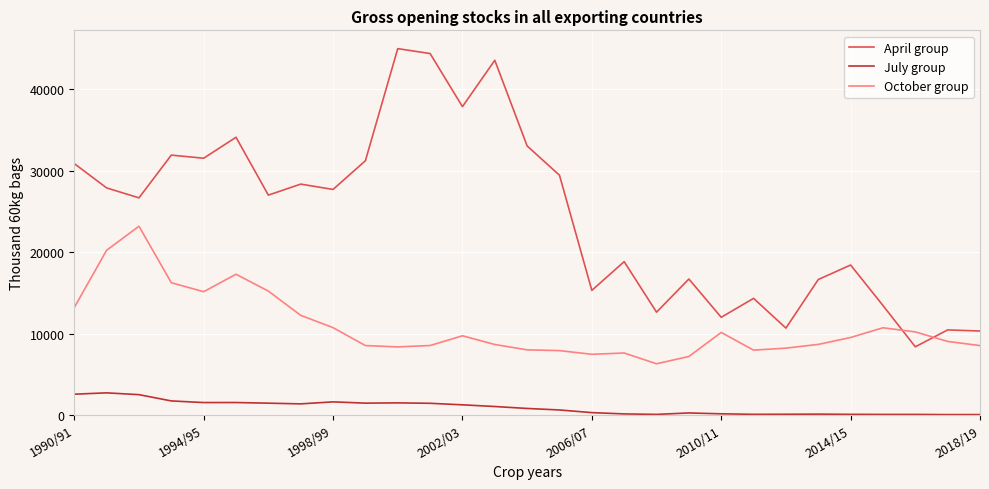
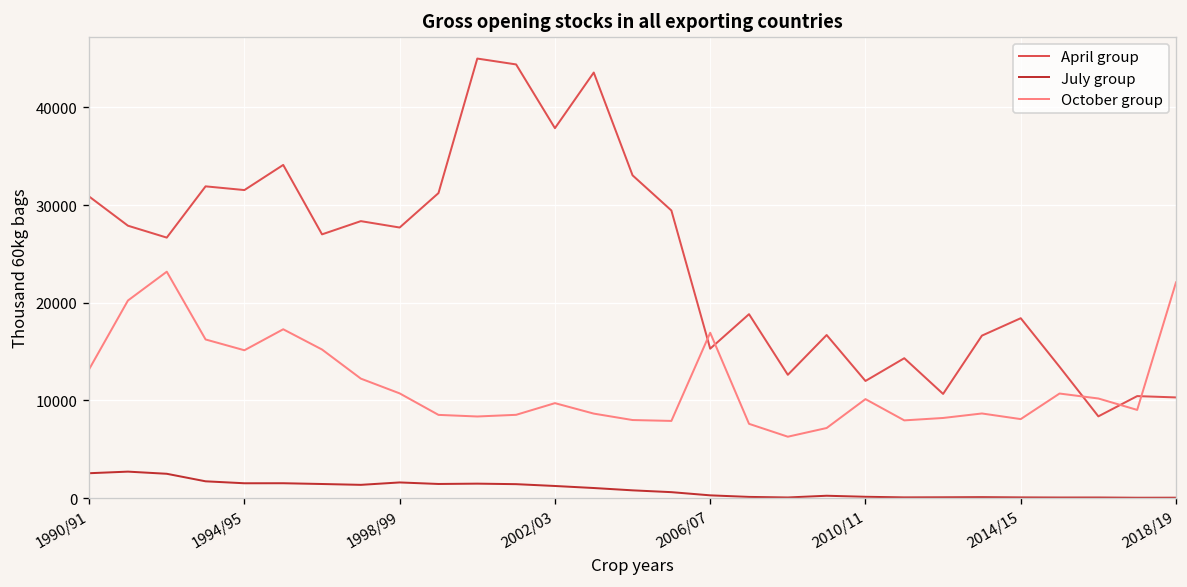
  {
    "October group": {
      "1990/91": 13000,
      "1994/95": 15000,
      "1998/99": 11000,
      "2002/03": 10000,
-     "2006/07": 7000,
+     "2006/07": 17000,
      "2010/11": 10000,
-     "2014/15": 10000,
-     "2018/19": 9000
+     "2014/15": 8000,
+     "2018/19": 22000
    }
  }
